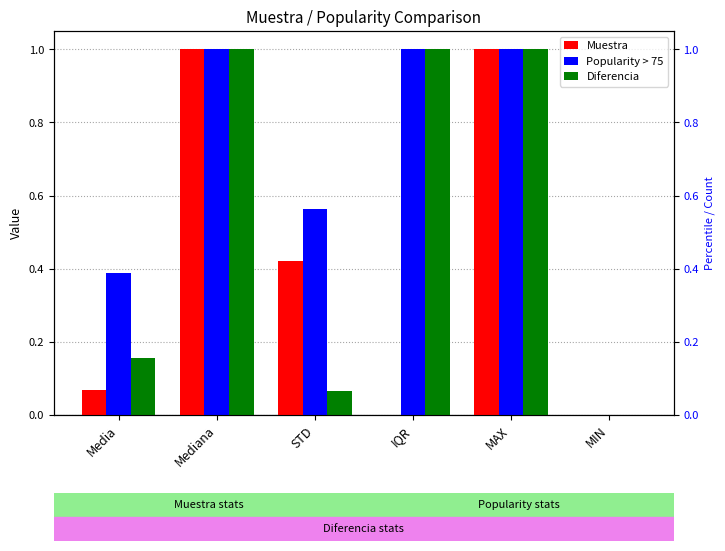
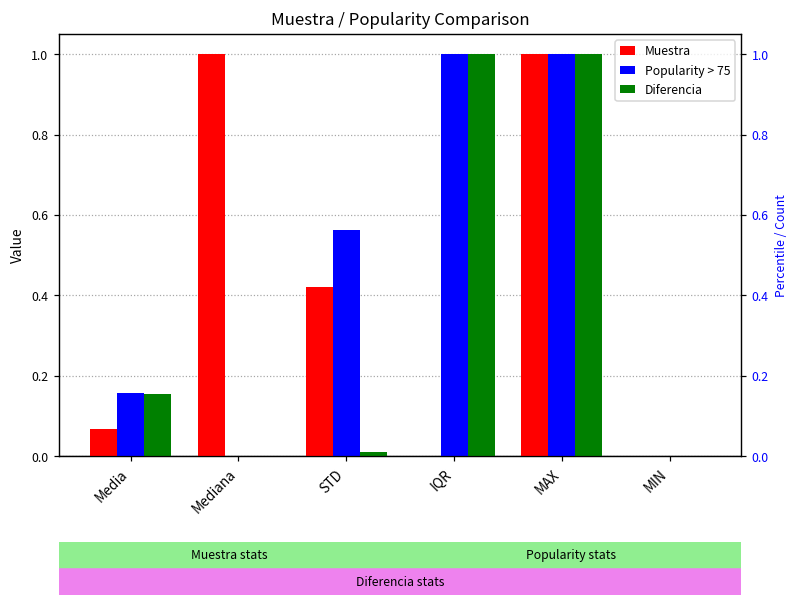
  {
    "Muestra": {
      "Media": 0.07,
      "Mediana": 1.00,
      "STD": 0.42,
      "IQR": 0.00,
      "MAX": 1.00,
      "MIN": 0.00
    },
    "Popularity > 75": {
-     "Media": 0.39,
-     "Mediana": 1,
+     "Media": 0.16,
+     "Mediana": 0,
      "STD": 0.56,
      "IQR": 1.00,
      "MAX": 1.00,
      "MIN": 0.00
    },
    "Diferencia": {
      "Media": 0.16,
-     "Mediana": 1,
-     "STD": 0.07,
+     "Mediana": 0,
+     "STD": 0.01,
      "IQR": 1.00,
      "MAX": 1.00,
      "MIN": 0.00
    }
  }
